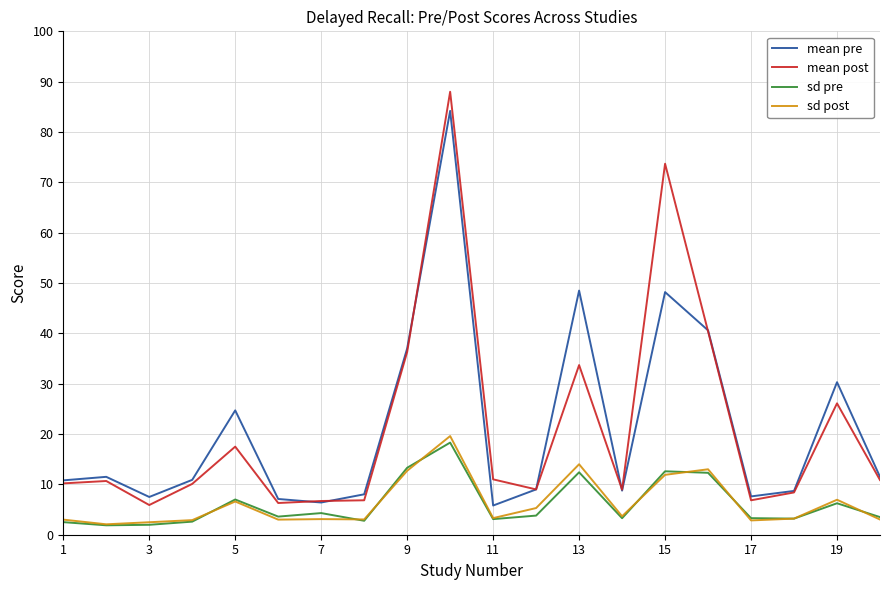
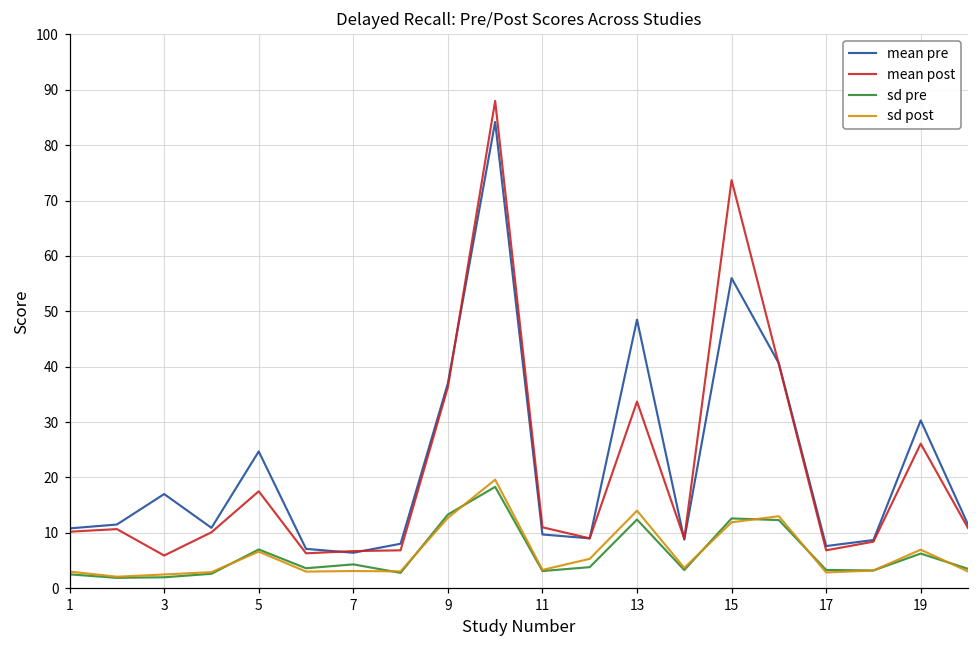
  {
    "mean pre": {
      "1": 11,
-     "3": 8,
+     "3": 17,
      "5": 25,
      "9": 37,
-     "11": 6,
+     "11": 10,
      "13": 49,
-     "15": 48,
+     "15": 56,
      "17": 8,
      "19": 30
    },
    "mean post": {
      "1": 10,
      "3": 6,
      "5": 18,
      "9": 36,
      "11": 11,
      "13": 34,
      "15": 74,
      "17": 7,
      "19": 26
    },
    "sd pre": {
      "3": 2,
      "7": 4,
      "9": 13,
      "13": 12,
      "15": 13,
      "19": 6
    },
    "sd post": {
      "3": 2,
      "7": 3,
      "9": 13,
      "13": 14,
      "15": 12,
      "19": 7
    }
  }
